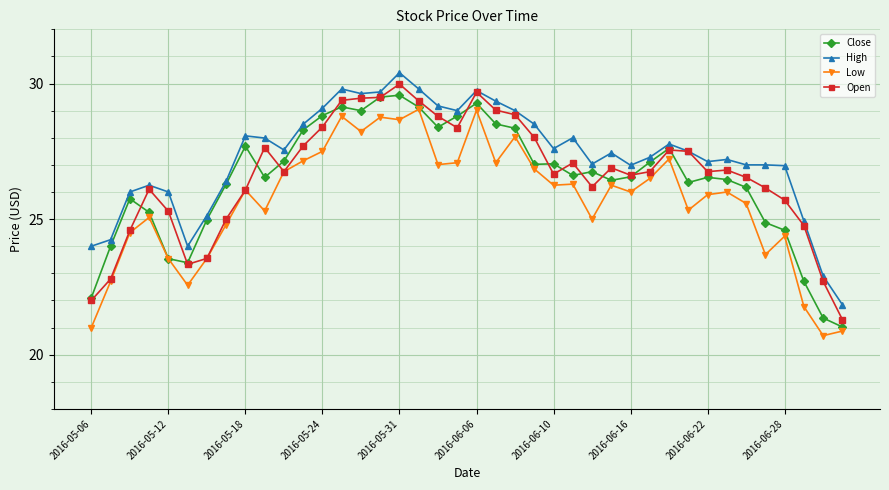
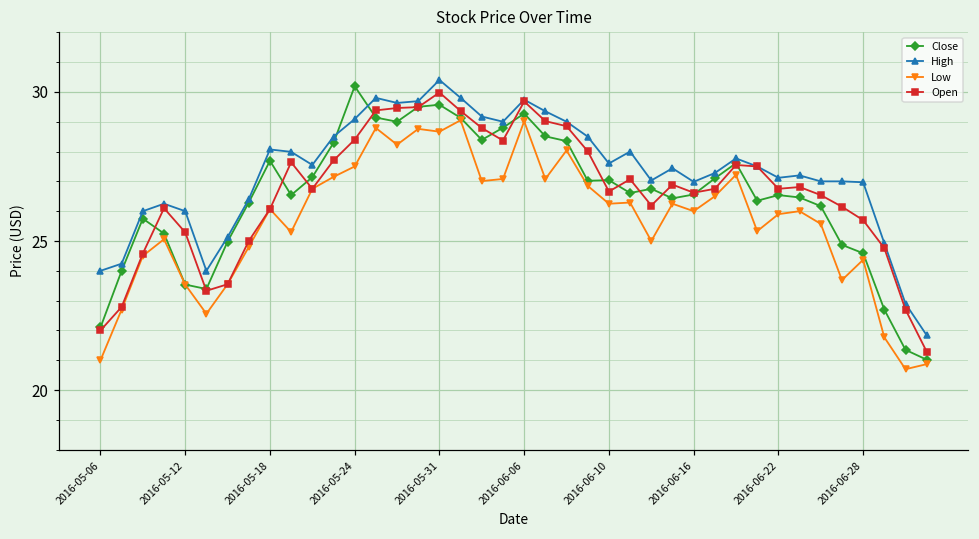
  {
    "Close": {
      "2016-05-06": 22.1,
      "2016-05-18": 27.7,
-     "2016-05-24": 28.8,
+     "2016-05-24": 30.2,
      "2016-05-31": 29.6,
      "2016-06-06": 29.3,
      "2016-06-10": 27.0,
      "2016-06-22": 26.5,
      "2016-06-28": 24.6
    },
    "High": {
      "2016-05-06": 24.0,
      "2016-05-12": 26.0,
      "2016-05-18": 28.1,
      "2016-05-24": 29.1,
      "2016-05-31": 30.4,
      "2016-06-10": 27.6,
      "2016-06-16": 27.0,
      "2016-06-22": 27.1,
      "2016-06-28": 27.0
    },
    "Low": {
      "2016-05-06": 21.0,
      "2016-05-24": 27.5,
      "2016-05-31": 28.7,
      "2016-06-06": 29.0,
      "2016-06-10": 26.3,
      "2016-06-16": 26.0,
      "2016-06-22": 25.9,
      "2016-06-28": 24.4
    },
    "Open": {
      "2016-05-06": 22.0,
      "2016-05-12": 25.3,
      "2016-05-24": 28.4,
      "2016-05-31": 30.0,
      "2016-06-10": 26.7,
      "2016-06-22": 26.8,
      "2016-06-28": 25.7
    }
  }
